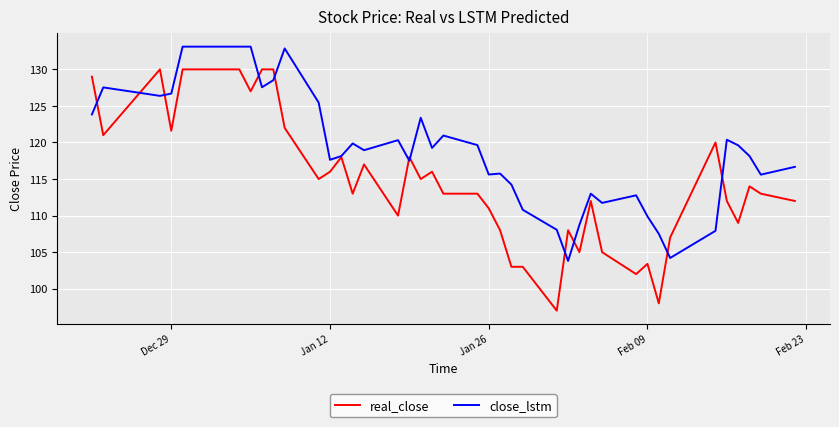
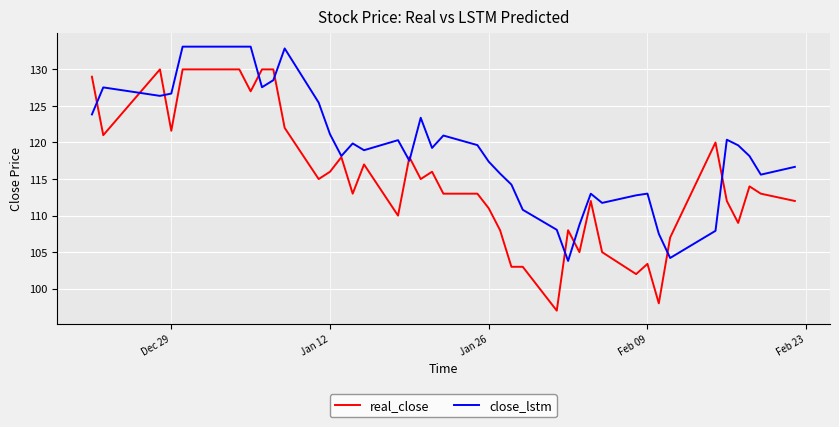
  {
    "real_close": {
      "Dec 29": 122,
      "Jan 12": 116,
      "Jan 26": 111,
      "Feb 09": 103
    },
    "close_lstm": {
      "Dec 29": 127,
-     "Jan 12": 118,
-     "Jan 26": 116,
-     "Feb 09": 110
+     "Jan 12": 121,
+     "Jan 26": 117,
+     "Feb 09": 113
    }
  }
